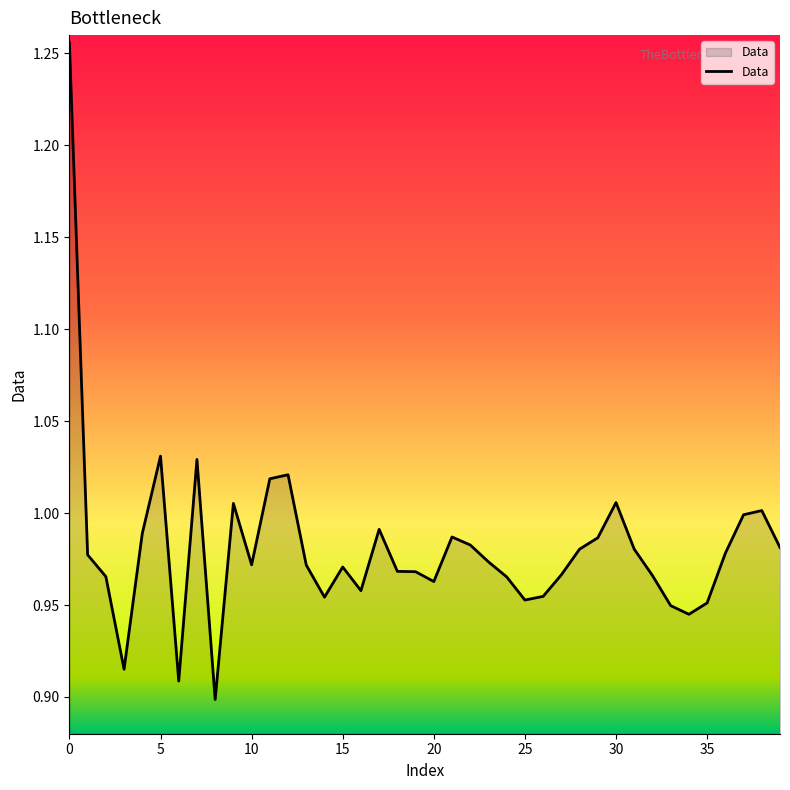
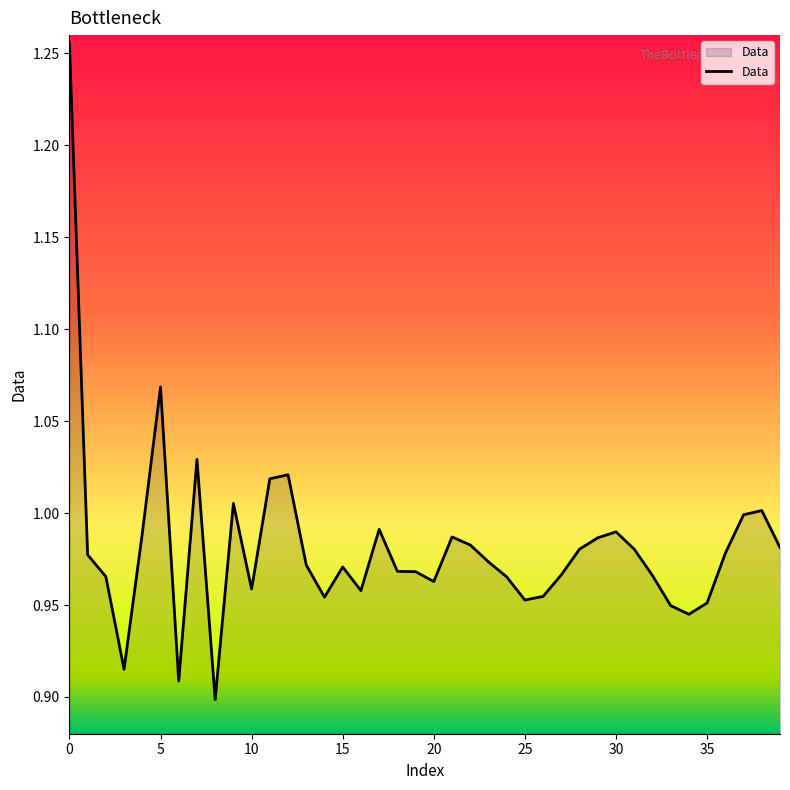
  {
    "0": 1.256,
-   "5": 1.031,
-   "10": 0.972,
+   "5": 1.069,
+   "10": 0.959,
    "15": 0.971,
    "20": 0.963,
    "25": 0.953,
-   "30": 1.006,
+   "30": 0.990,
    "35": 0.951
  }
